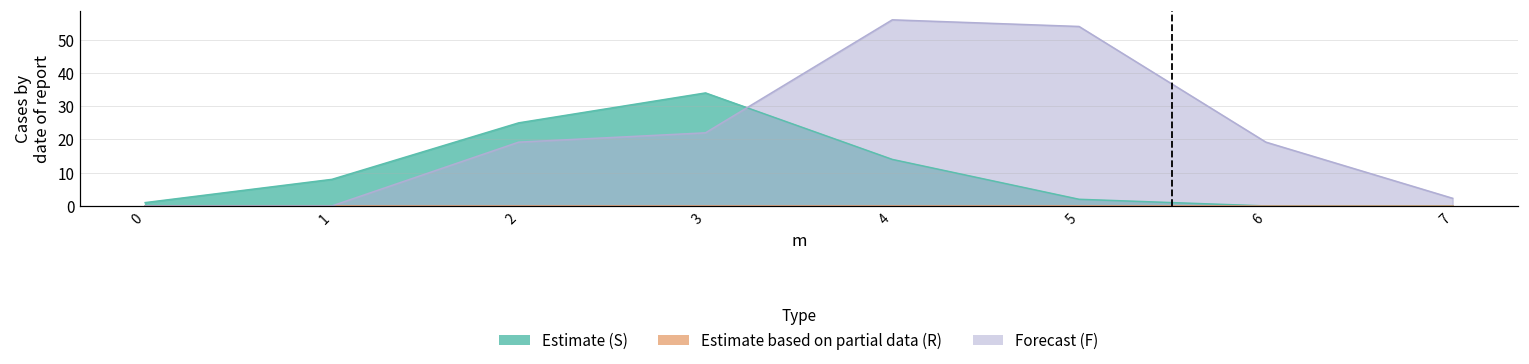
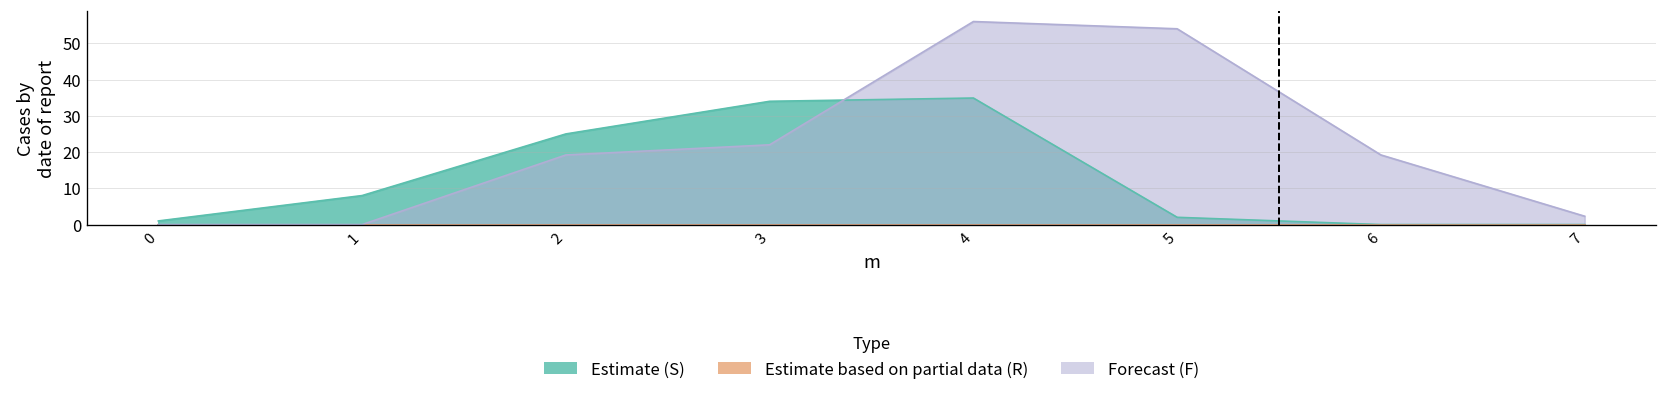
  {
    "Estimate (S)": {
      "0": 1,
      "1": 8,
      "2": 25,
      "3": 34,
-     "4": 14,
+     "4": 35,
      "5": 2
    },
    "Estimate based on partial data (R)": {
      "2": 0,
      "3": 0,
      "4": 0,
      "5": 0
    },
    "Forecast (F)": {
      "2": 19,
      "3": 22,
      "4": 56,
      "5": 54,
      "6": 19,
      "7": 2
    }
  }
